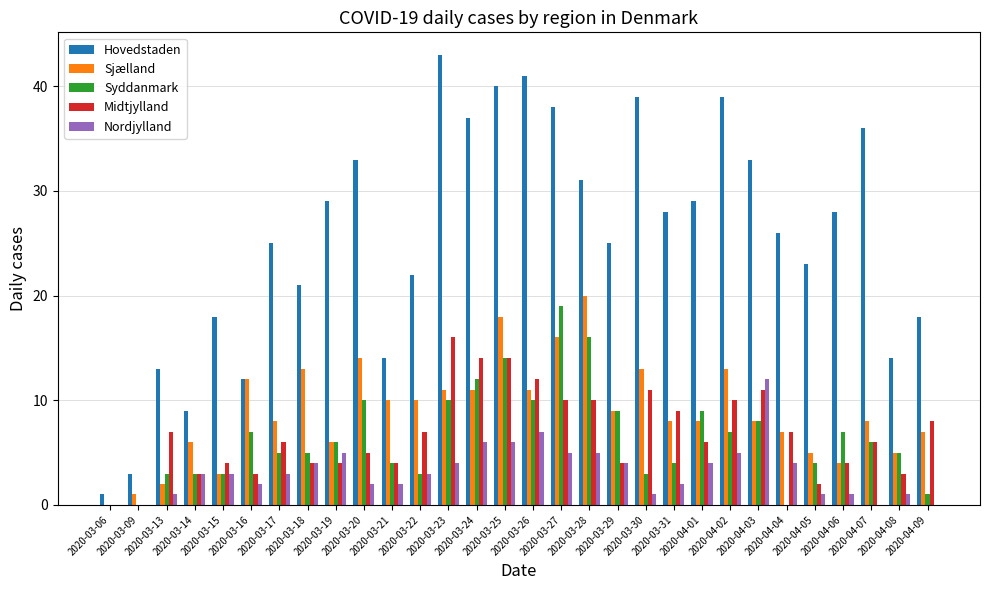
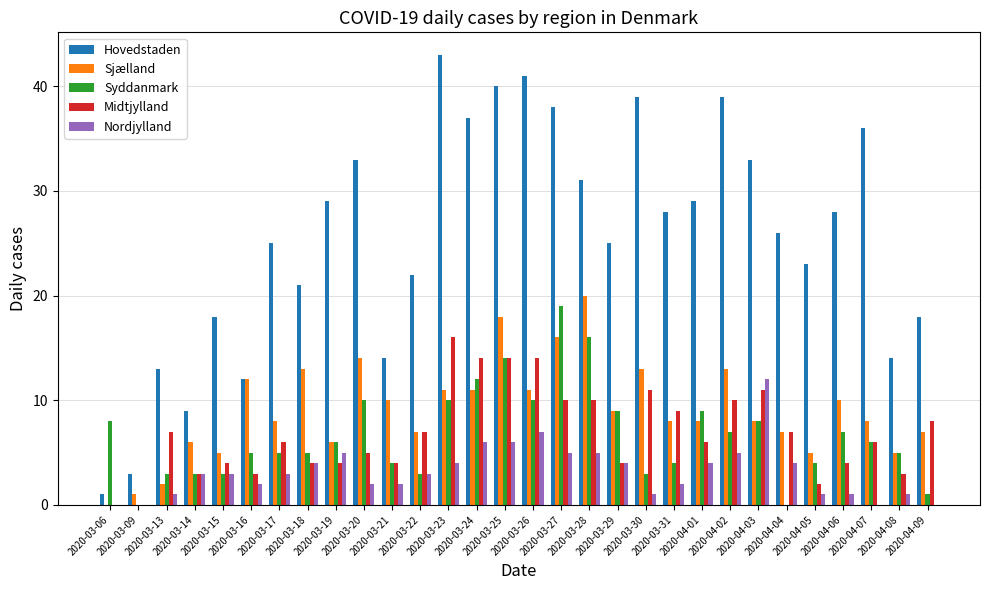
  {
    "Hovedstaden": {
      "2020-03-06": 1,
      "2020-03-09": 3,
      "2020-03-13": 13,
      "2020-03-14": 9,
      "2020-03-15": 18,
      "2020-03-16": 12,
      "2020-03-17": 25,
      "2020-03-18": 21,
      "2020-03-19": 29,
      "2020-03-20": 33,
      "2020-03-21": 14,
      "2020-03-22": 22,
      "2020-03-23": 43,
      "2020-03-24": 37,
      "2020-03-25": 40,
      "2020-03-26": 41,
      "2020-03-27": 38,
      "2020-03-28": 31,
      "2020-03-29": 25,
      "2020-03-30": 39,
      "2020-03-31": 28,
      "2020-04-01": 29,
      "2020-04-02": 39,
      "2020-04-03": 33,
      "2020-04-04": 26,
      "2020-04-05": 23,
      "2020-04-06": 28,
      "2020-04-07": 36,
      "2020-04-08": 14,
      "2020-04-09": 18
    },
    "Sjælland": {
      "2020-03-06": 0,
      "2020-03-09": 1,
      "2020-03-13": 2,
      "2020-03-14": 6,
-     "2020-03-15": 3,
+     "2020-03-15": 5,
      "2020-03-16": 12,
      "2020-03-17": 8,
      "2020-03-18": 13,
      "2020-03-19": 6,
      "2020-03-20": 14,
      "2020-03-21": 10,
-     "2020-03-22": 10,
+     "2020-03-22": 7,
      "2020-03-23": 11,
      "2020-03-24": 11,
      "2020-03-25": 18,
      "2020-03-26": 11,
      "2020-03-27": 16,
      "2020-03-28": 20,
      "2020-03-29": 9,
      "2020-03-30": 13,
      "2020-03-31": 8,
      "2020-04-01": 8,
      "2020-04-02": 13,
      "2020-04-03": 8,
      "2020-04-04": 7,
      "2020-04-05": 5,
-     "2020-04-06": 4,
+     "2020-04-06": 10,
      "2020-04-07": 8,
      "2020-04-08": 5,
      "2020-04-09": 7
    },
    "Syddanmark": {
-     "2020-03-06": 0,
+     "2020-03-06": 8,
      "2020-03-09": 0,
      "2020-03-13": 3,
      "2020-03-14": 3,
      "2020-03-15": 3,
-     "2020-03-16": 7,
+     "2020-03-16": 5,
      "2020-03-17": 5,
      "2020-03-18": 5,
      "2020-03-19": 6,
      "2020-03-20": 10,
      "2020-03-21": 4,
      "2020-03-22": 3,
      "2020-03-23": 10,
      "2020-03-24": 12,
      "2020-03-25": 14,
      "2020-03-26": 10,
      "2020-03-27": 19,
      "2020-03-28": 16,
      "2020-03-29": 9,
      "2020-03-30": 3,
      "2020-03-31": 4,
      "2020-04-01": 9,
      "2020-04-02": 7,
      "2020-04-03": 8,
      "2020-04-04": 0,
      "2020-04-05": 4,
      "2020-04-06": 7,
      "2020-04-07": 6,
      "2020-04-08": 5,
      "2020-04-09": 1
    },
    "Midtjylland": {
      "2020-03-06": 0,
      "2020-03-09": 0,
      "2020-03-13": 7,
      "2020-03-14": 3,
      "2020-03-15": 4,
      "2020-03-16": 3,
      "2020-03-17": 6,
      "2020-03-18": 4,
      "2020-03-19": 4,
      "2020-03-20": 5,
      "2020-03-21": 4,
      "2020-03-22": 7,
      "2020-03-23": 16,
      "2020-03-24": 14,
      "2020-03-25": 14,
-     "2020-03-26": 12,
+     "2020-03-26": 14,
      "2020-03-27": 10,
      "2020-03-28": 10,
      "2020-03-29": 4,
      "2020-03-30": 11,
      "2020-03-31": 9,
      "2020-04-01": 6,
      "2020-04-02": 10,
      "2020-04-03": 11,
      "2020-04-04": 7,
      "2020-04-05": 2,
      "2020-04-06": 4,
      "2020-04-07": 6,
      "2020-04-08": 3,
      "2020-04-09": 8
    },
    "Nordjylland": {
      "2020-03-06": 0,
      "2020-03-09": 0,
      "2020-03-13": 1,
      "2020-03-14": 3,
      "2020-03-15": 3,
      "2020-03-16": 2,
      "2020-03-17": 3,
      "2020-03-18": 4,
      "2020-03-19": 5,
      "2020-03-20": 2,
      "2020-03-21": 2,
      "2020-03-22": 3,
      "2020-03-23": 4,
      "2020-03-24": 6,
      "2020-03-25": 6,
      "2020-03-26": 7,
      "2020-03-27": 5,
      "2020-03-28": 5,
      "2020-03-29": 4,
      "2020-03-30": 1,
      "2020-03-31": 2,
      "2020-04-01": 4,
      "2020-04-02": 5,
      "2020-04-03": 12,
      "2020-04-04": 4,
      "2020-04-05": 1,
      "2020-04-06": 1,
      "2020-04-07": 0,
      "2020-04-08": 1,
      "2020-04-09": 0
    }
  }
